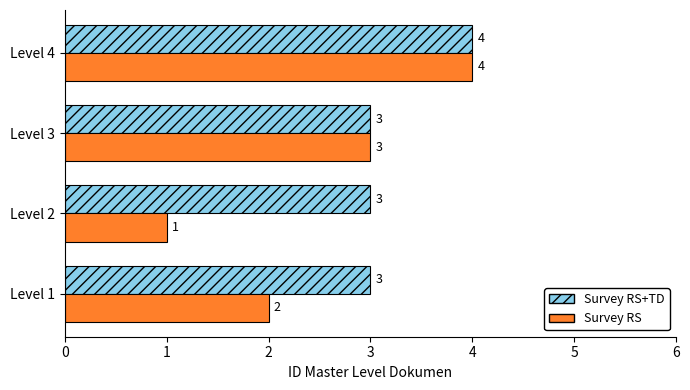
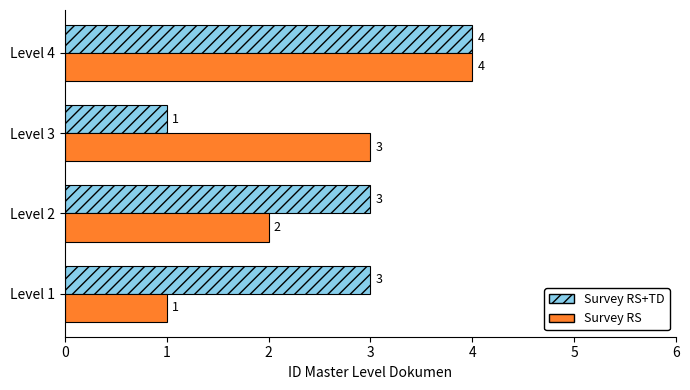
  {
    "Survey RS+TD": {
      "Level 4": 4,
-     "Level 3": 3,
+     "Level 3": 1,
      "Level 2": 3,
      "Level 1": 3
    },
    "Survey RS": {
      "Level 4": 4,
      "Level 3": 3,
-     "Level 2": 1,
-     "Level 1": 2
+     "Level 2": 2,
+     "Level 1": 1
    }
  }
